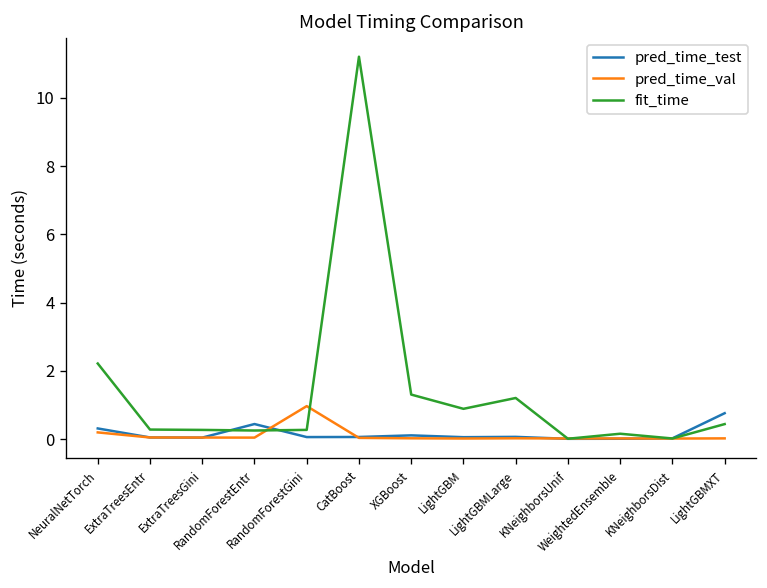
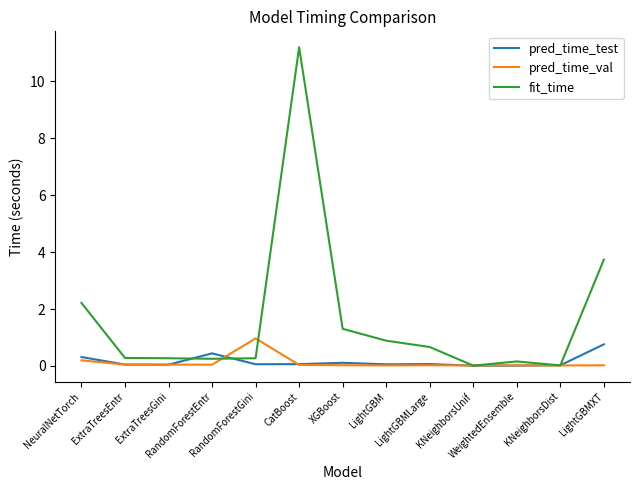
  {
    "pred_time_test": {
      "NeuralNetTorch": 0.3,
      "RandomForestEntr": 0.4,
      "RandomForestGini": 0.1,
      "LightGBMXT": 0.8
    },
    "pred_time_val": {
      "NeuralNetTorch": 0.2,
      "RandomForestEntr": 0.0,
      "RandomForestGini": 1.0,
      "LightGBMXT": 0.0
    },
    "fit_time": {
      "NeuralNetTorch": 2.2,
      "ExtraTreesEntr": 0.3,
      "ExtraTreesGini": 0.3,
      "RandomForestEntr": 0.3,
      "RandomForestGini": 0.3,
      "CatBoost": 11.2,
      "XGBoost": 1.3,
      "LightGBM": 0.9,
-     "LightGBMLarge": 1.2,
+     "LightGBMLarge": 0.7,
      "WeightedEnsemble": 0.2,
-     "LightGBMXT": 0.4
+     "LightGBMXT": 3.7
    }
  }
